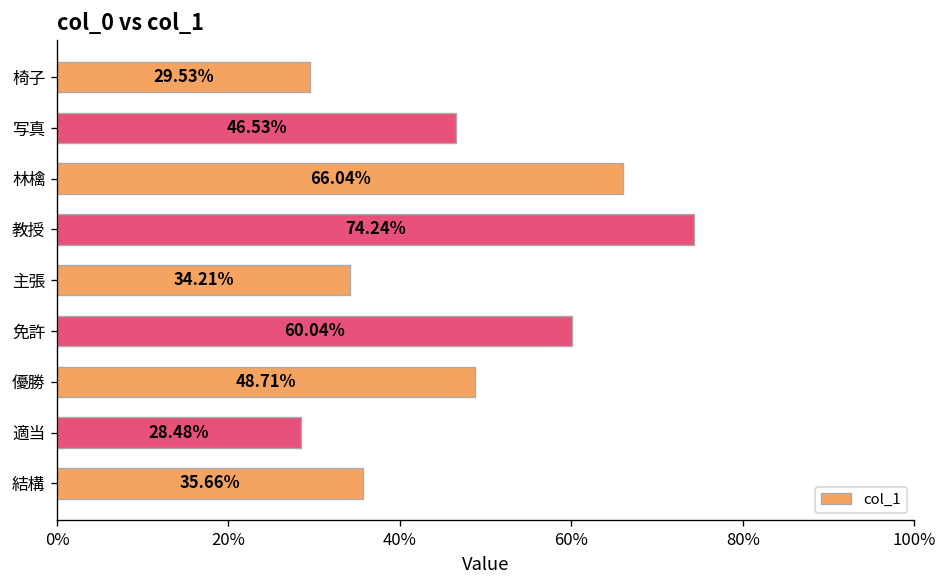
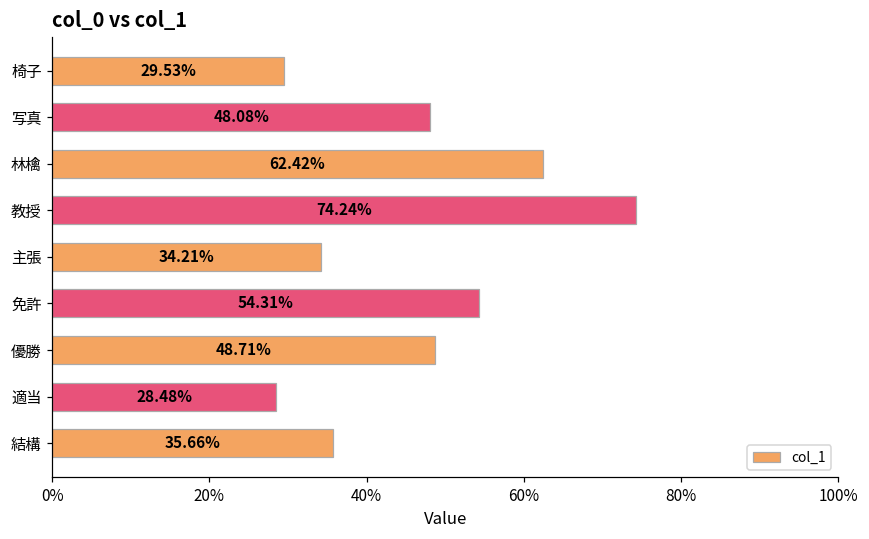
  {
    "椅子": "29.53%",
-   "写真": "46.53%",
-   "林檎": "66.04%",
+   "写真": "48.08%",
+   "林檎": "62.42%",
    "教授": "74.24%",
    "主張": "34.21%",
-   "免許": "60.04%",
+   "免許": "54.31%",
    "優勝": "48.71%",
    "適当": "28.48%",
    "結構": "35.66%"
  }
